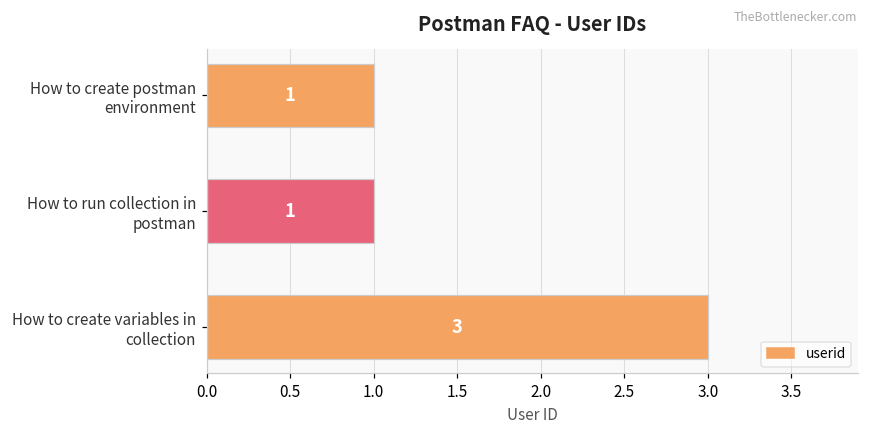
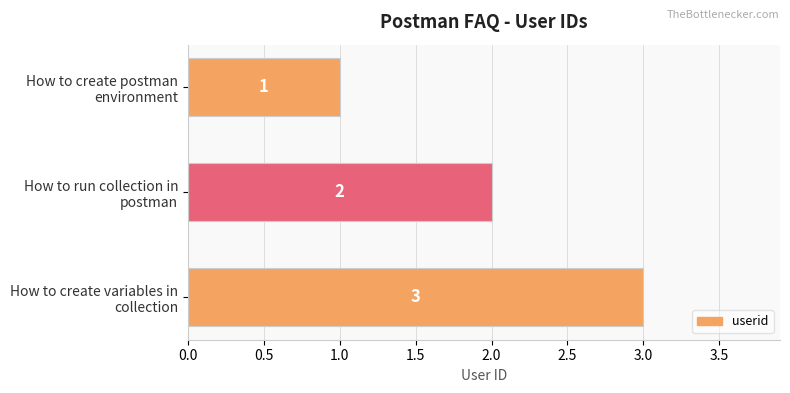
  {
    "How to create postman environment": 1,
-   "How to run collection in postman": 1,
+   "How to run collection in postman": 2,
    "How to create variables in collection": 3
  }
